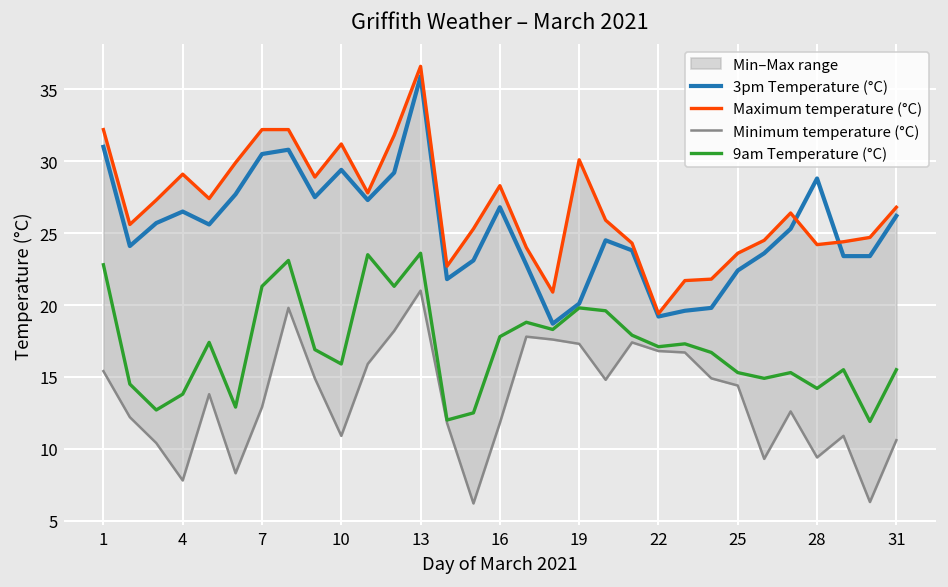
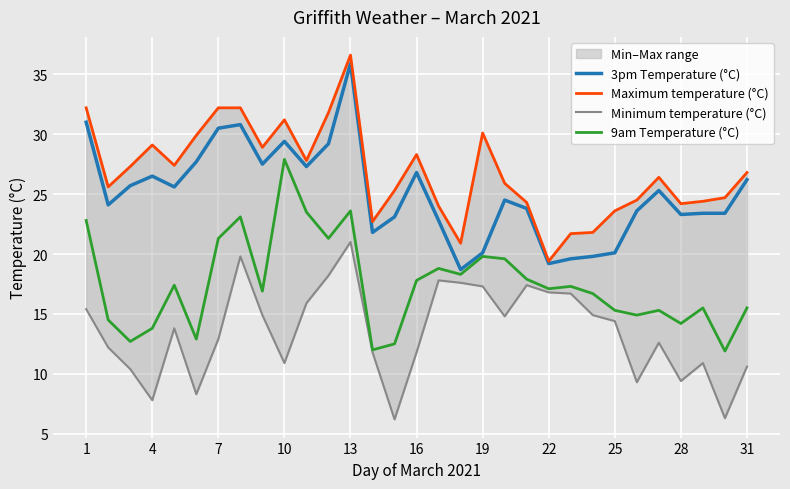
  {
    "3pm Temperature (°C)": {
      "1": 31.0,
      "4": 26.5,
      "7": 30.5,
      "10": 29.4,
      "13": 35.9,
      "16": 26.8,
      "19": 20.1,
-     "25": 22.4,
-     "28": 28.8,
+     "25": 20.1,
+     "28": 23.3,
      "31": 26.2
    },
    "9am Temperature (°C)": {
      "1": 22.8,
      "4": 13.8,
      "7": 21.3,
-     "10": 15.9,
+     "10": 27.9,
      "13": 23.6,
      "16": 17.8,
      "19": 19.8,
      "22": 17.1,
      "25": 15.3,
      "28": 14.2,
      "31": 15.5
    }
  }
